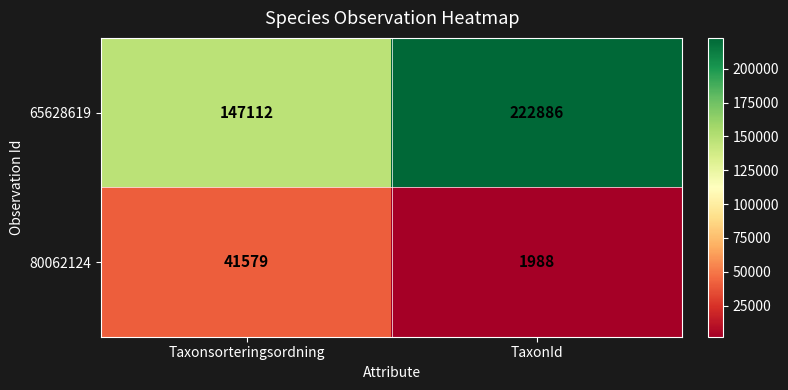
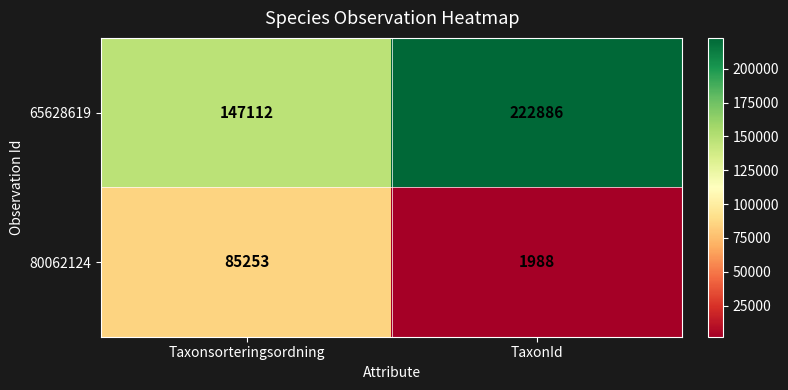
  {
    "65628619": {
      "Taxonsorteringsordning": 147112,
      "TaxonId": 222886
    },
    "80062124": {
-     "Taxonsorteringsordning": 41579,
+     "Taxonsorteringsordning": 85253,
      "TaxonId": 1988
    }
  }
